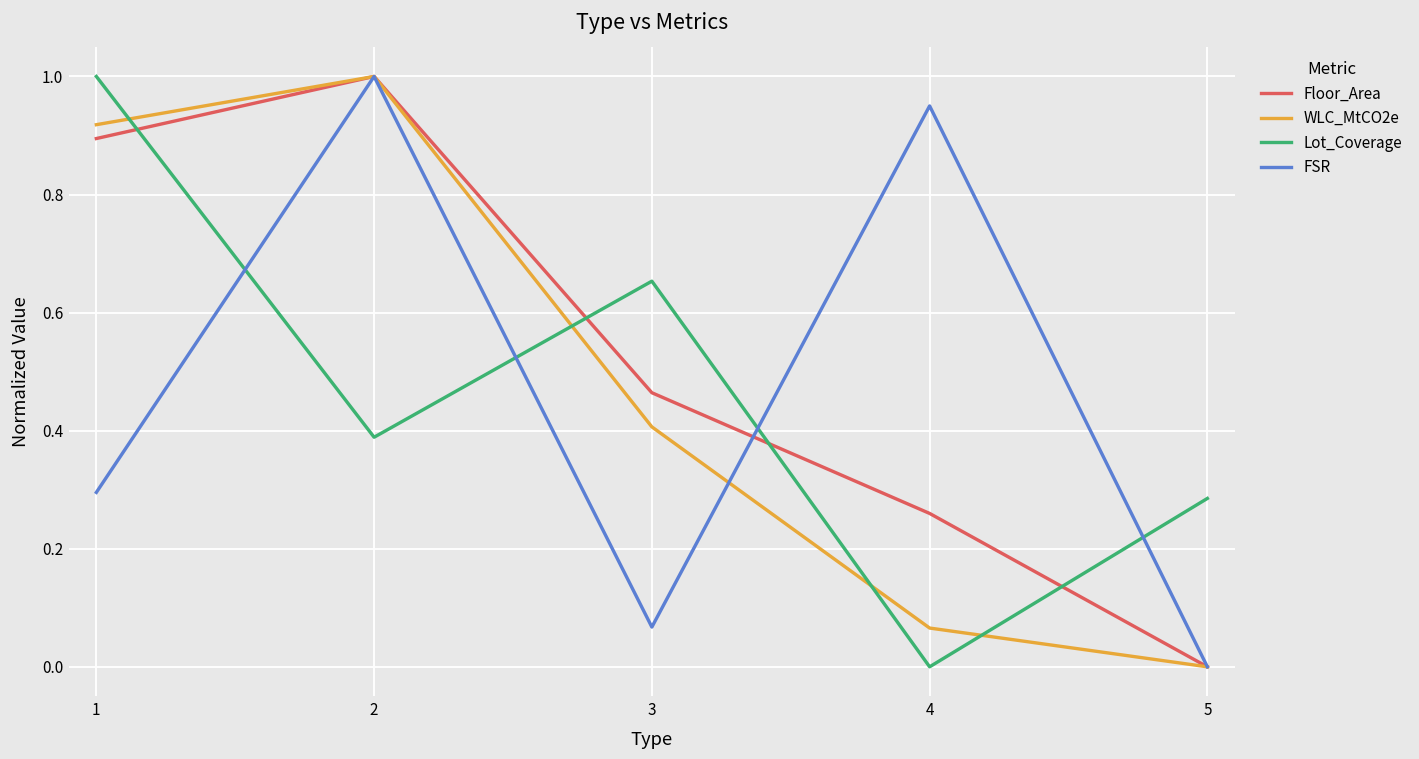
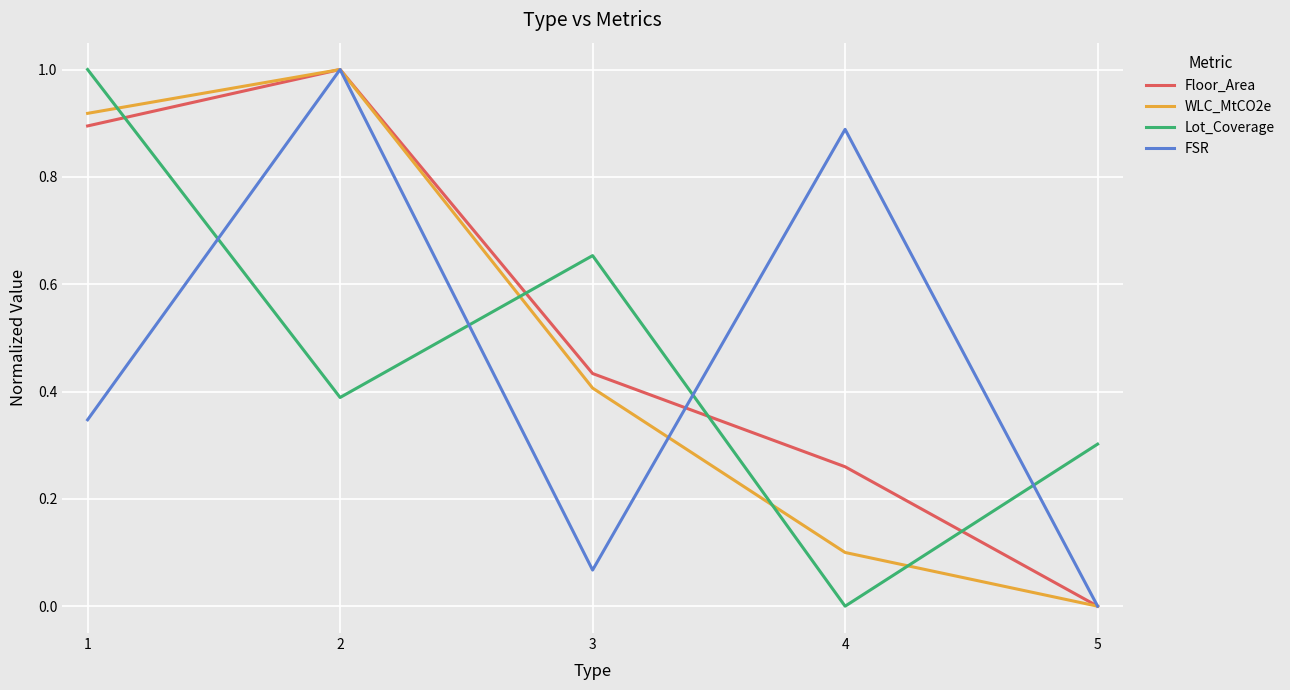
  {
    "Floor_Area": {
      "1": 0.89,
-     "3": 0.46,
+     "3": 0.43,
      "4": 0.26
    },
    "WLC_MtCO2e": {
      "1": 0.92,
      "3": 0.41,
-     "4": 0.07
+     "4": 0.10
    },
    "Lot_Coverage": {
      "1": 1.00,
      "2": 0.39,
      "3": 0.65,
      "4": 0.00,
-     "5": 0.29
+     "5": 0.30
    },
    "FSR": {
-     "1": 0.30,
+     "1": 0.35,
      "3": 0.07,
-     "4": 0.95
+     "4": 0.89
    }
  }
